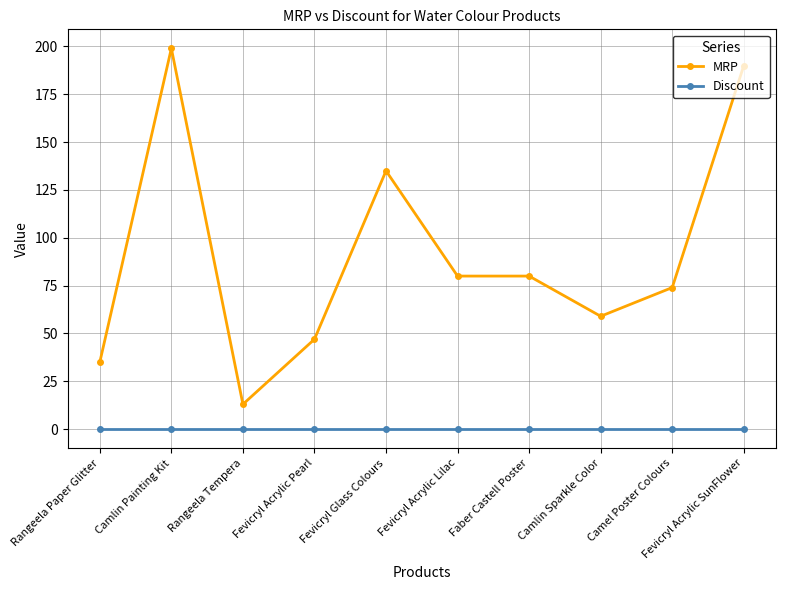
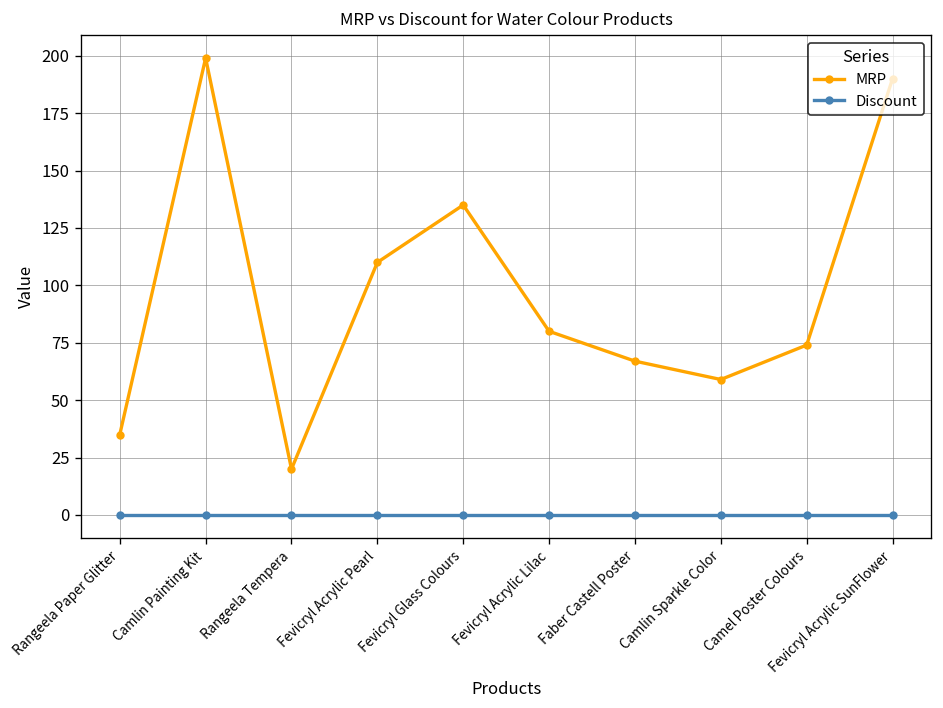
  {
    "MRP": {
      "Rangeela Paper Glitter": 35,
      "Camlin Painting Kit": 199,
-     "Rangeela Tempera": 13,
-     "Fevicryl Acrylic Pearl": 47,
+     "Rangeela Tempera": 20,
+     "Fevicryl Acrylic Pearl": 110,
      "Fevicryl Glass Colours": 135,
      "Fevicryl Acrylic Lilac": 80,
-     "Faber Castell Poster": 80,
+     "Faber Castell Poster": 67,
      "Camlin Sparkle Color": 59,
      "Camel Poster Colours": 74
    },
    "Discount": {
      "Rangeela Paper Glitter": 0,
      "Camlin Painting Kit": 0,
      "Rangeela Tempera": 0,
      "Fevicryl Acrylic Pearl": 0,
      "Fevicryl Glass Colours": 0,
      "Fevicryl Acrylic Lilac": 0,
      "Faber Castell Poster": 0,
      "Camlin Sparkle Color": 0,
      "Camel Poster Colours": 0,
      "Fevicryl Acrylic SunFlower": 0
    }
  }
